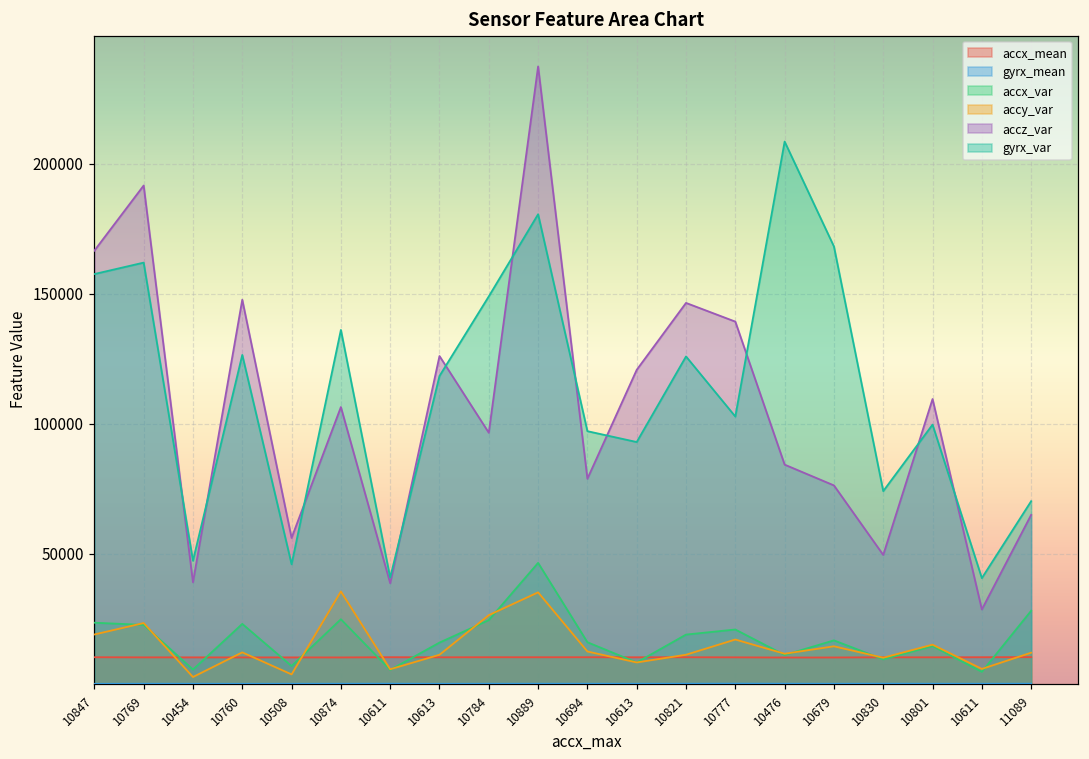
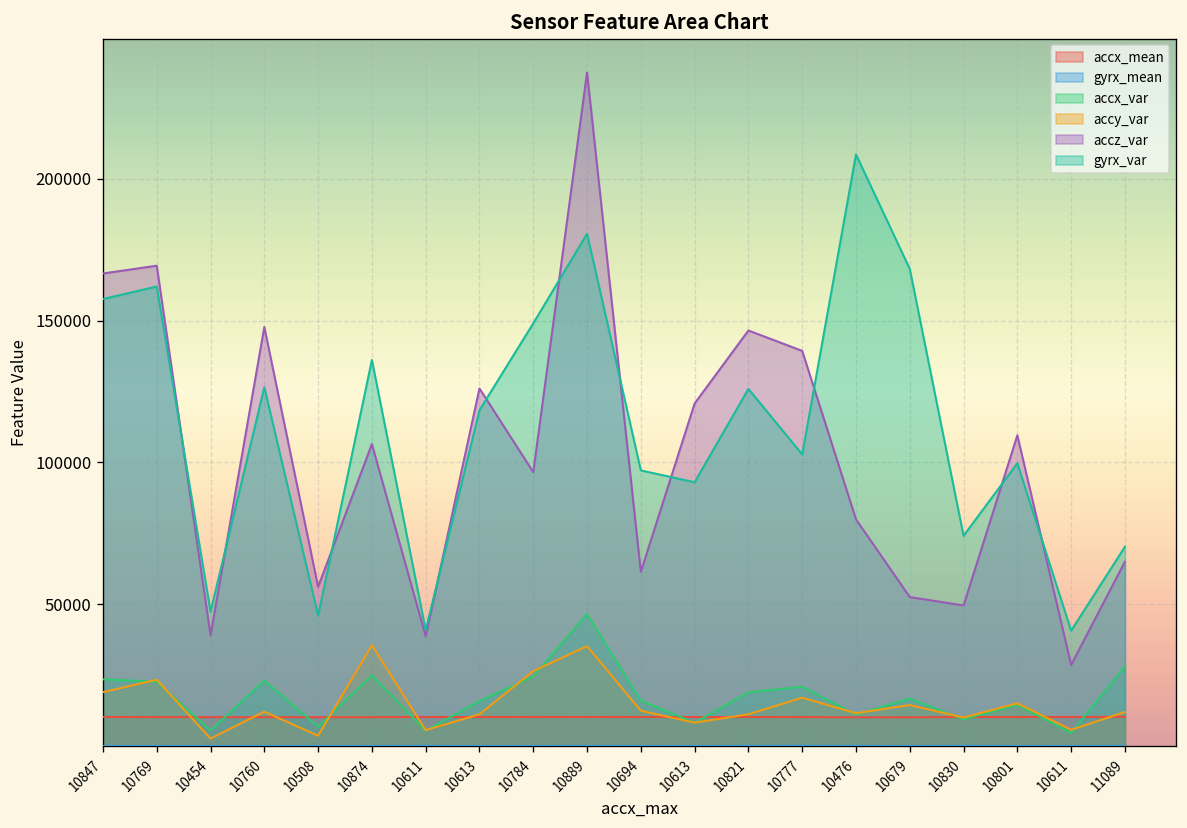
  {
    "accz_var": {
      "10847": 167000,
-     "10769": 192000,
+     "10769": 169000,
      "10454": 39000,
      "10760": 148000,
      "10508": 56000,
      "10874": 106000,
      "10784": 97000,
      "10889": 237000,
-     "10694": 79000,
+     "10694": 61000,
      "10821": 147000,
      "10777": 139000,
-     "10476": 84000,
-     "10679": 76000,
+     "10476": 80000,
+     "10679": 53000,
      "10830": 50000,
      "10801": 110000,
      "11089": 65000
    }
  }
